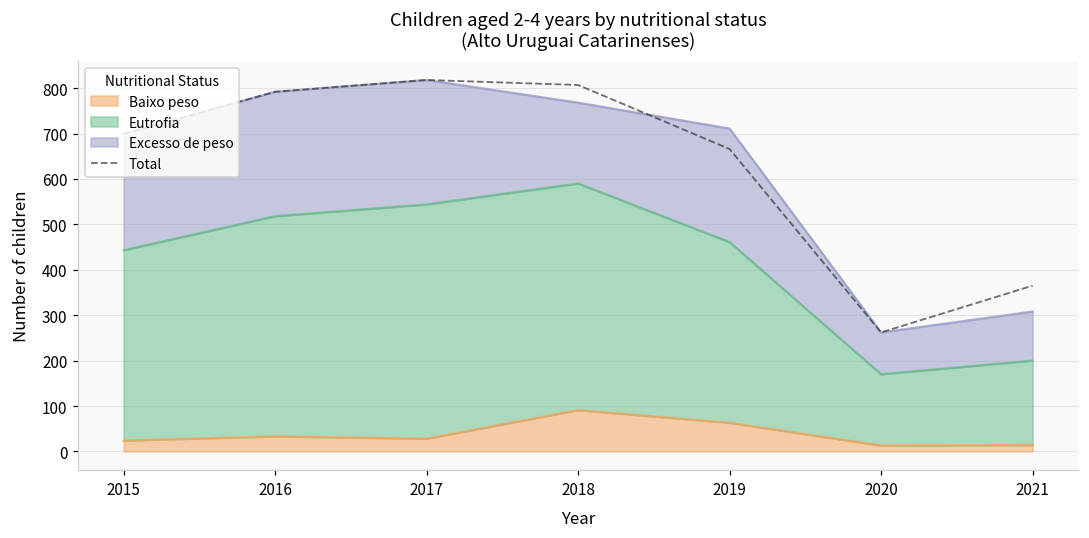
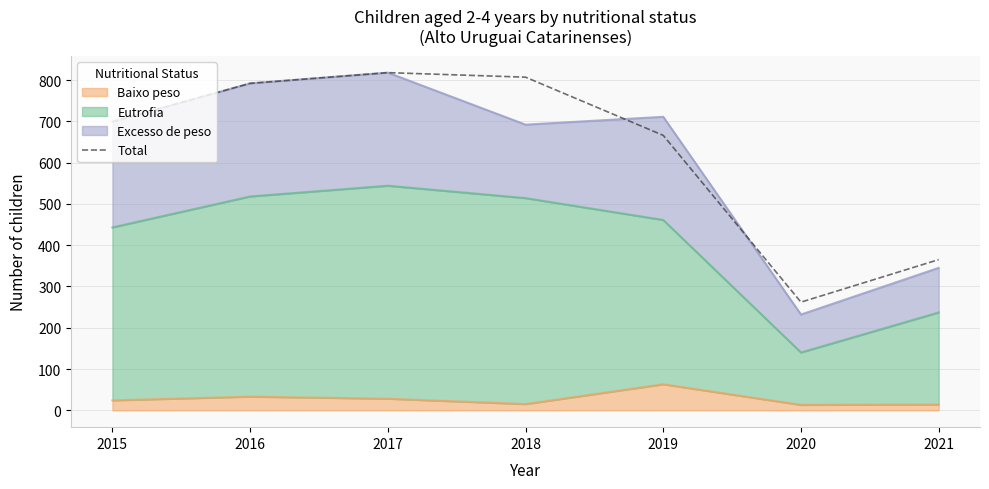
  {
    "Baixo peso": {
      "2015": 20,
      "2016": 30,
      "2017": 30,
-     "2018": 90,
+     "2018": 20,
      "2019": 60,
      "2020": 10,
      "2021": 10
    },
    "Eutrofia": {
      "2015": 420,
      "2016": 490,
      "2017": 520,
      "2018": 500,
      "2019": 400,
-     "2020": 160,
-     "2021": 190
+     "2020": 130,
+     "2021": 220
    },
    "Excesso de peso": {
      "2018": 180,
      "2019": 250,
      "2021": 110
    },
    "Total": {
      "2018": 810,
      "2019": 670,
      "2021": 370
    }
  }
